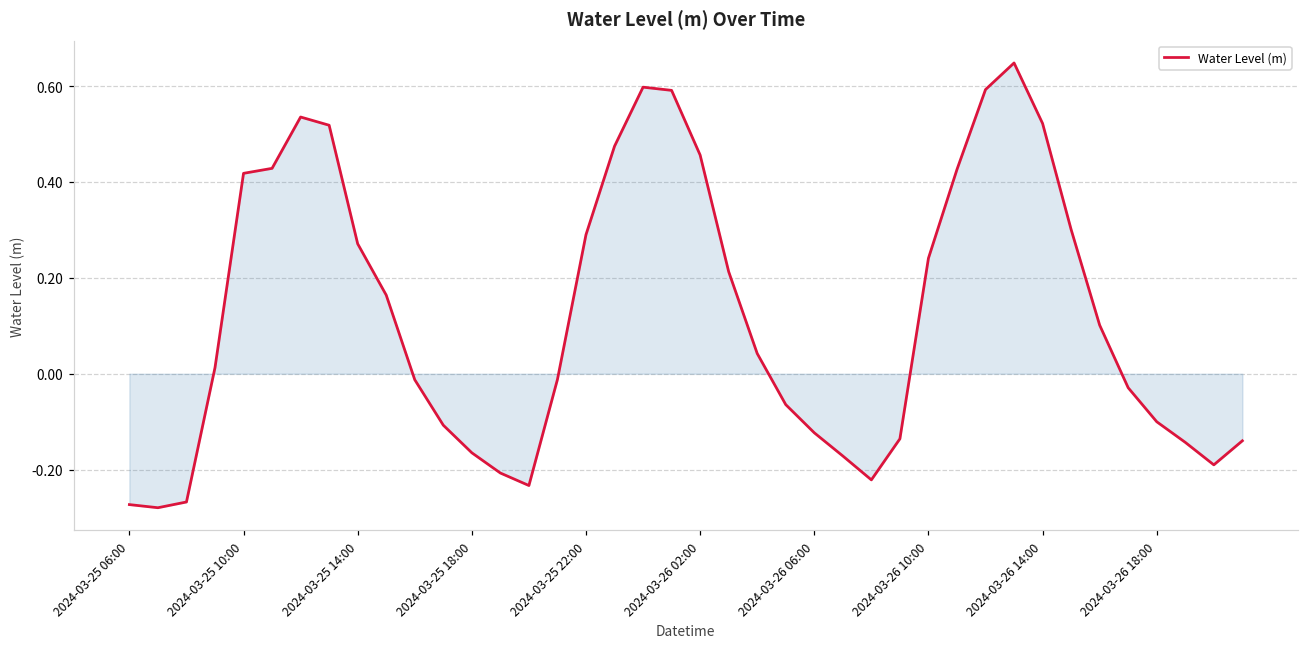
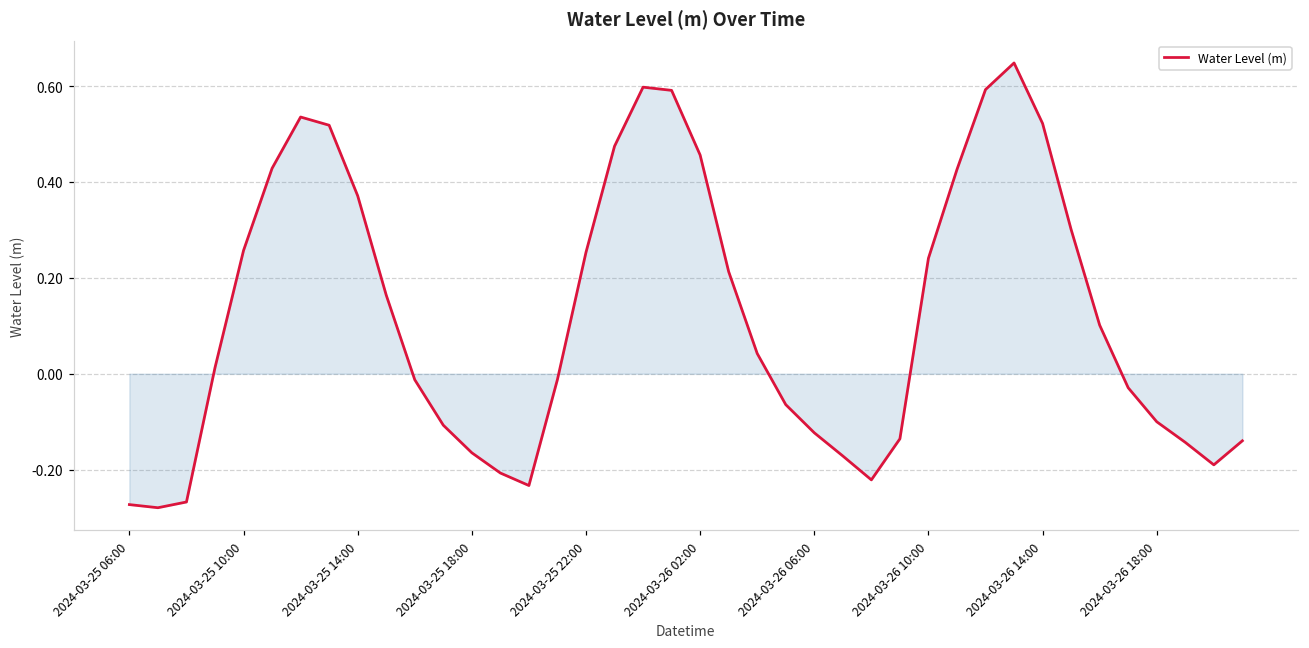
  {
    "Water Level (m)": {
      "2024-03-25 06:00": -0.27,
-     "2024-03-25 10:00": 0.42,
-     "2024-03-25 14:00": 0.27,
+     "2024-03-25 10:00": 0.26,
+     "2024-03-25 14:00": 0.37,
      "2024-03-25 18:00": -0.16,
-     "2024-03-25 22:00": 0.29,
+     "2024-03-25 22:00": 0.25,
      "2024-03-26 06:00": -0.12,
      "2024-03-26 18:00": -0.10
    }
  }
